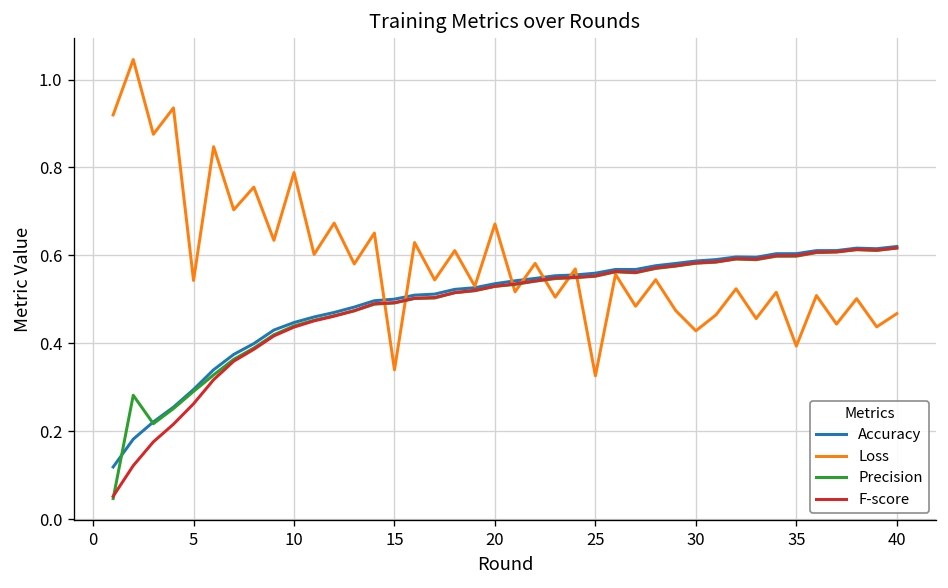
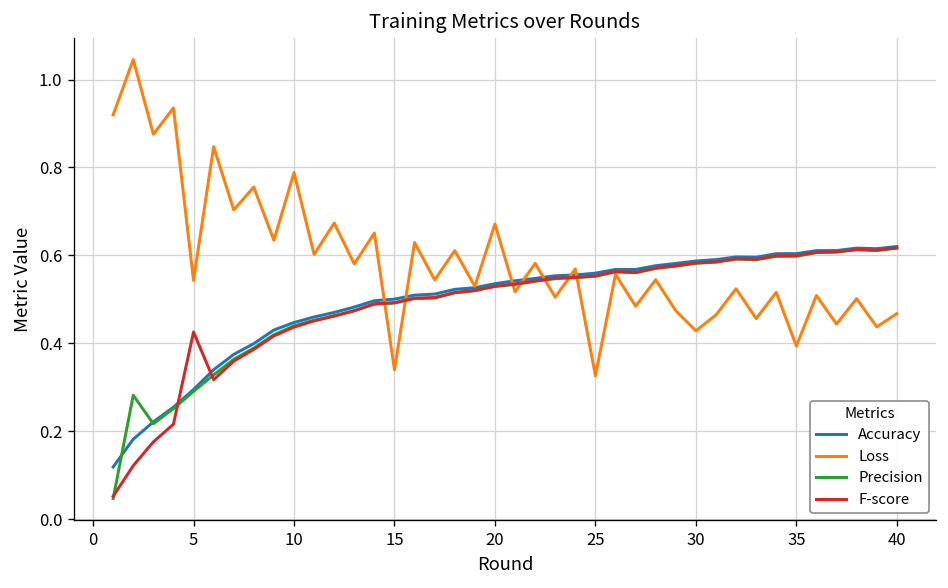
  {
    "Accuracy": {
      "10": 0.45,
      "15": 0.50
    },
    "Loss": {
      "5": 0.54,
      "10": 0.79,
      "15": 0.34,
      "20": 0.67,
      "25": 0.33,
      "30": 0.43,
      "35": 0.39,
      "40": 0.47
    },
    "F-score": {
-     "5": 0.26
+     "5": 0.43
    }
  }
